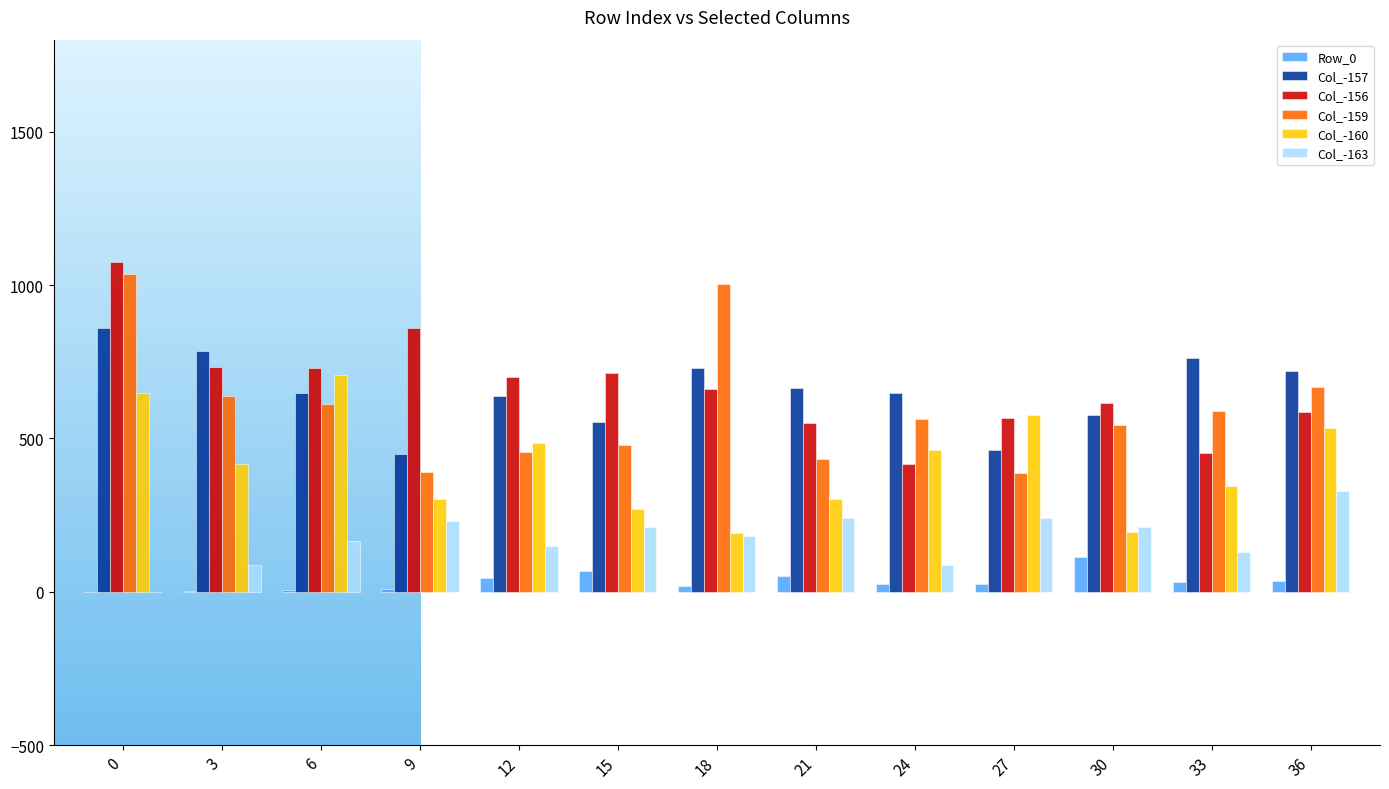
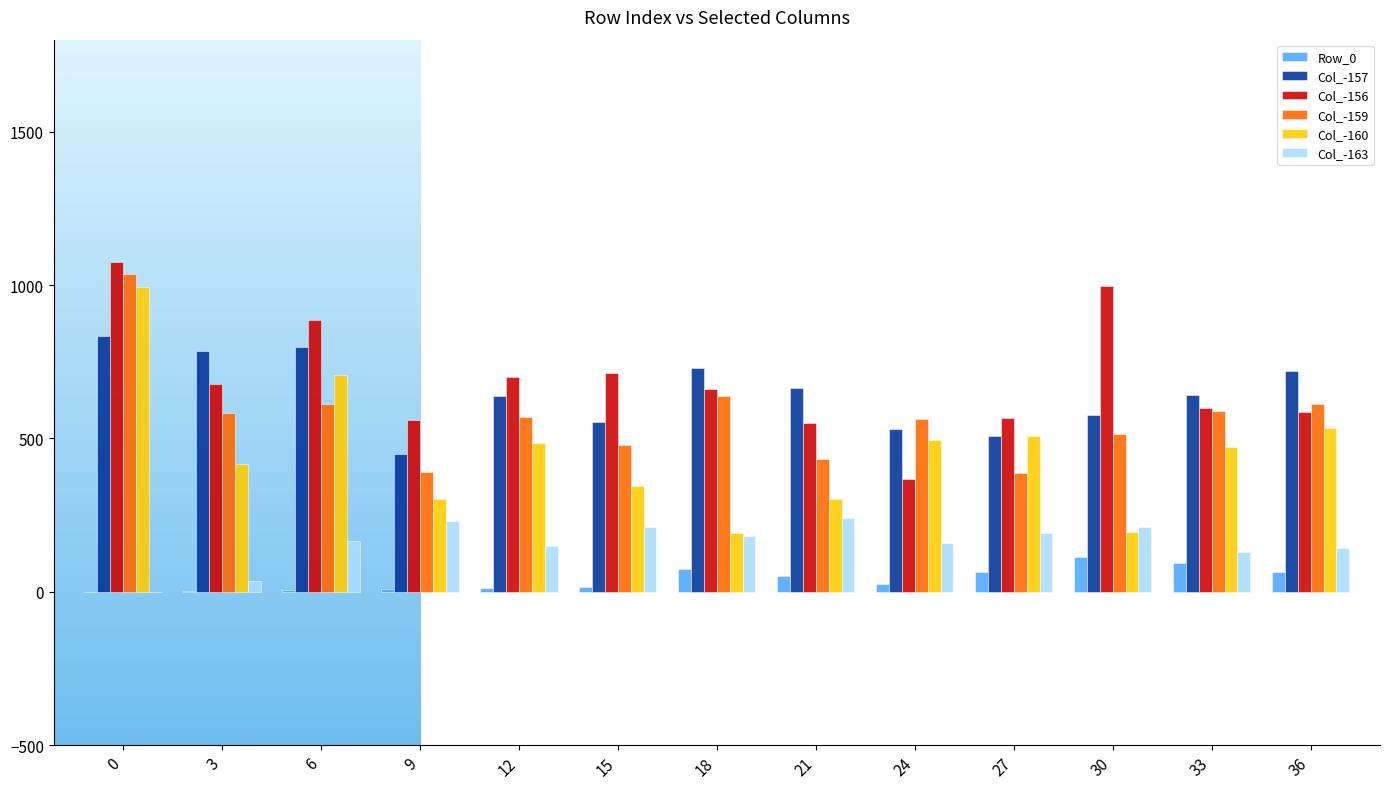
  {
    "Row_0": {
      "0": 0,
      "9": 10,
-     "12": 40,
-     "15": 70,
-     "18": 20,
+     "12": 10,
+     "15": 20,
+     "18": 80,
      "21": 50,
      "24": 20,
-     "27": 30,
+     "27": 60,
      "30": 110,
-     "33": 30,
-     "36": 40
+     "33": 90,
+     "36": 70
    },
    "Col_-157": {
-     "0": 860,
+     "0": 830,
      "3": 780,
-     "6": 650,
+     "6": 800,
      "9": 450,
      "12": 640,
      "15": 550,
      "18": 730,
      "21": 660,
-     "24": 650,
-     "27": 460,
+     "24": 530,
+     "27": 510,
      "30": 580,
-     "33": 760,
+     "33": 640,
      "36": 720
    },
    "Col_-156": {
      "0": 1070,
-     "3": 730,
-     "6": 730,
-     "9": 860,
+     "3": 680,
+     "6": 890,
+     "9": 560,
      "12": 700,
      "15": 710,
      "18": 660,
      "21": 550,
-     "24": 420,
+     "24": 370,
      "27": 570,
-     "30": 620,
-     "33": 450,
+     "30": 1000,
+     "33": 600,
      "36": 590
    },
    "Col_-159": {
      "0": 1040,
-     "3": 640,
+     "3": 580,
      "6": 610,
      "9": 390,
-     "12": 460,
+     "12": 570,
      "15": 480,
-     "18": 1000,
+     "18": 640,
      "21": 430,
      "24": 560,
      "27": 390,
-     "30": 550,
+     "30": 510,
      "33": 590,
-     "36": 670
+     "36": 610
    },
    "Col_-160": {
-     "0": 650,
+     "0": 990,
      "3": 420,
      "6": 710,
      "9": 300,
      "12": 490,
-     "15": 270,
+     "15": 340,
      "18": 190,
      "21": 300,
-     "24": 460,
-     "27": 580,
+     "24": 500,
+     "27": 510,
      "30": 200,
-     "33": 340,
+     "33": 470,
      "36": 530
    },
    "Col_-163": {
      "0": 0,
-     "3": 90,
+     "3": 40,
      "6": 170,
      "9": 230,
      "12": 150,
      "15": 210,
      "18": 180,
      "21": 240,
-     "24": 90,
-     "27": 240,
+     "24": 160,
+     "27": 190,
      "30": 210,
      "33": 130,
-     "36": 330
+     "36": 140
    }
  }
